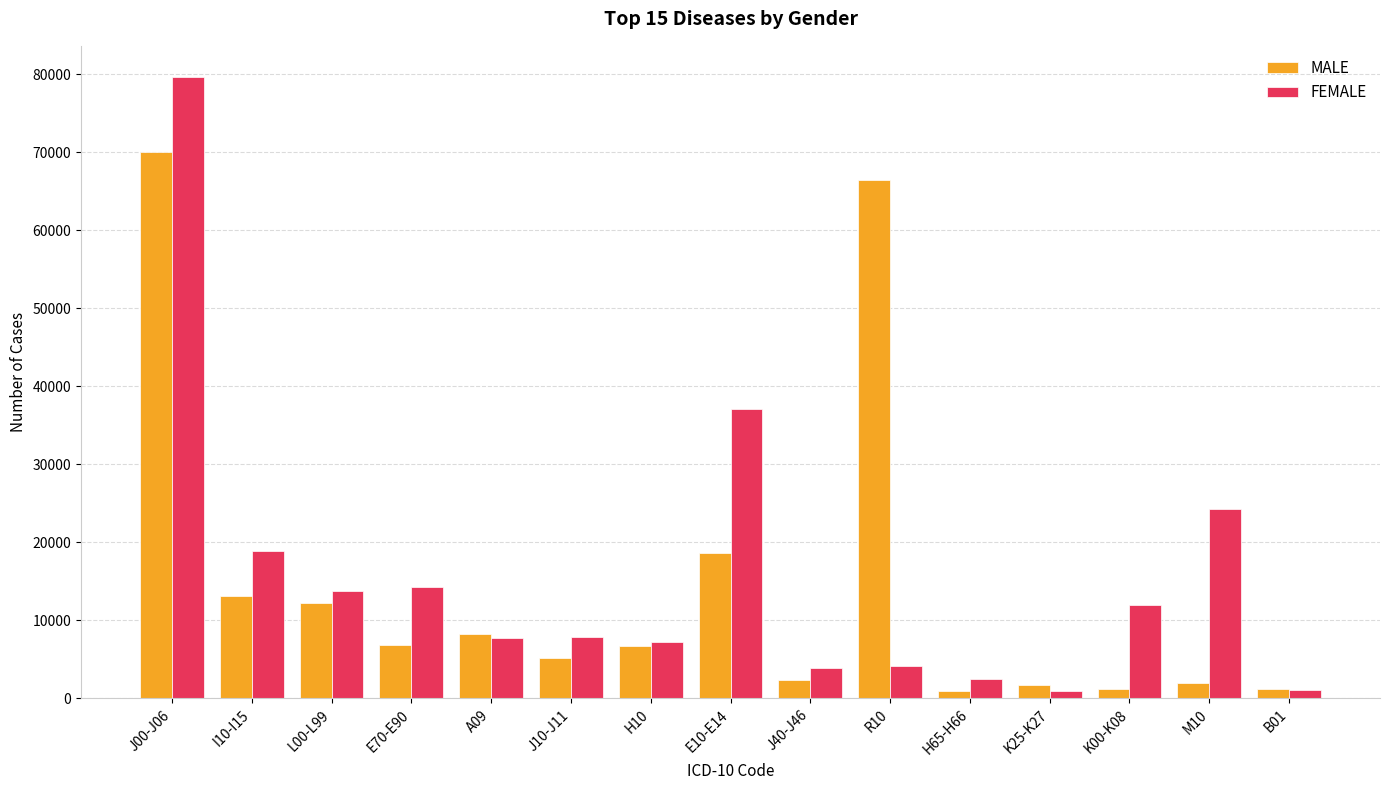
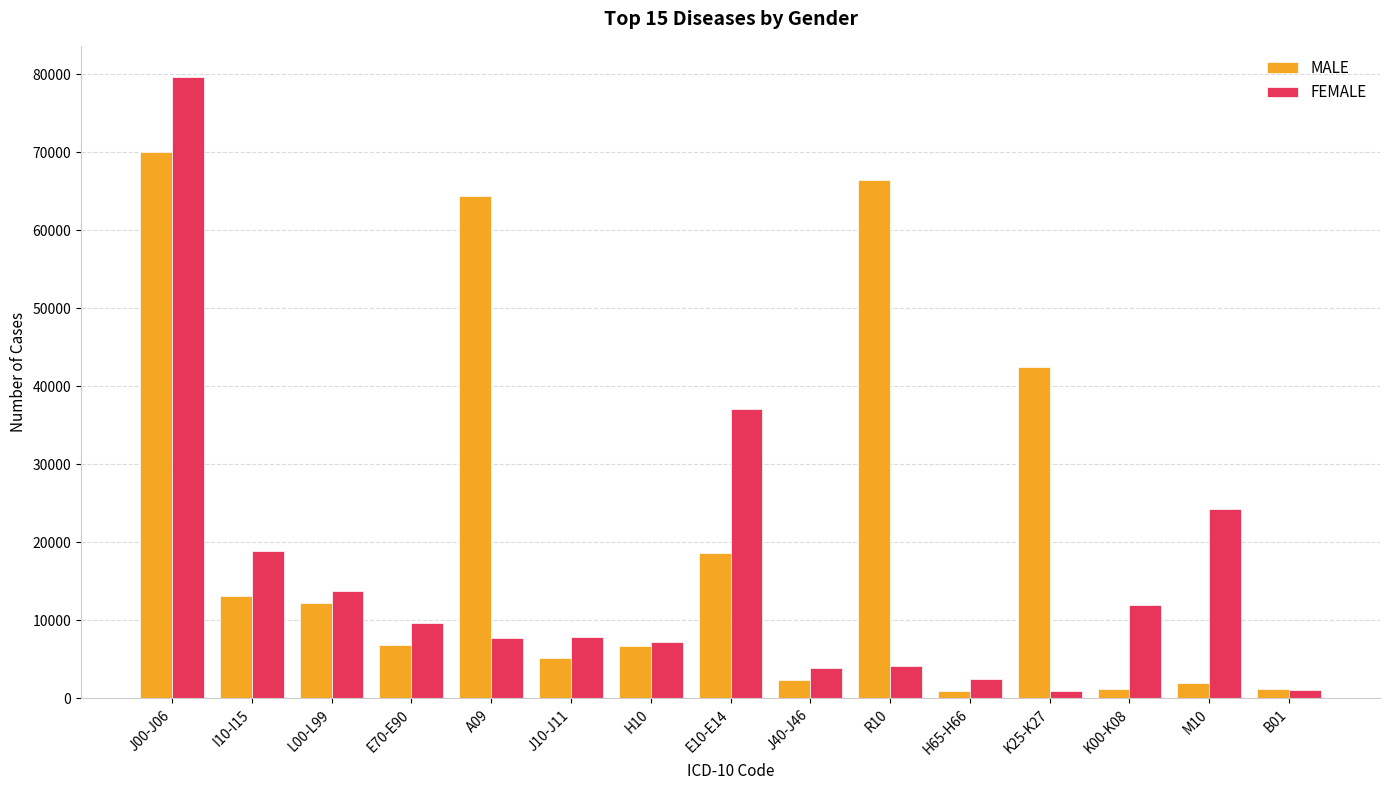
  {
    "MALE": {
      "J00-J06": 70000,
      "I10-I15": 13000,
      "L00-L99": 12000,
      "E70-E90": 7000,
-     "A09": 8000,
+     "A09": 64000,
      "J10-J11": 5000,
      "H10": 7000,
      "E10-E14": 19000,
      "J40-J46": 2000,
      "R10": 66000,
      "H65-H66": 1000,
-     "K25-K27": 2000,
+     "K25-K27": 43000,
      "K00-K08": 1000,
      "M10": 2000,
      "B01": 1000
    },
    "FEMALE": {
      "J00-J06": 80000,
      "I10-I15": 19000,
      "L00-L99": 14000,
-     "E70-E90": 14000,
+     "E70-E90": 10000,
      "A09": 8000,
      "J10-J11": 8000,
      "H10": 7000,
      "E10-E14": 37000,
      "J40-J46": 4000,
      "R10": 4000,
      "H65-H66": 2000,
      "K25-K27": 1000,
      "K00-K08": 12000,
      "M10": 24000,
      "B01": 1000
    }
  }
